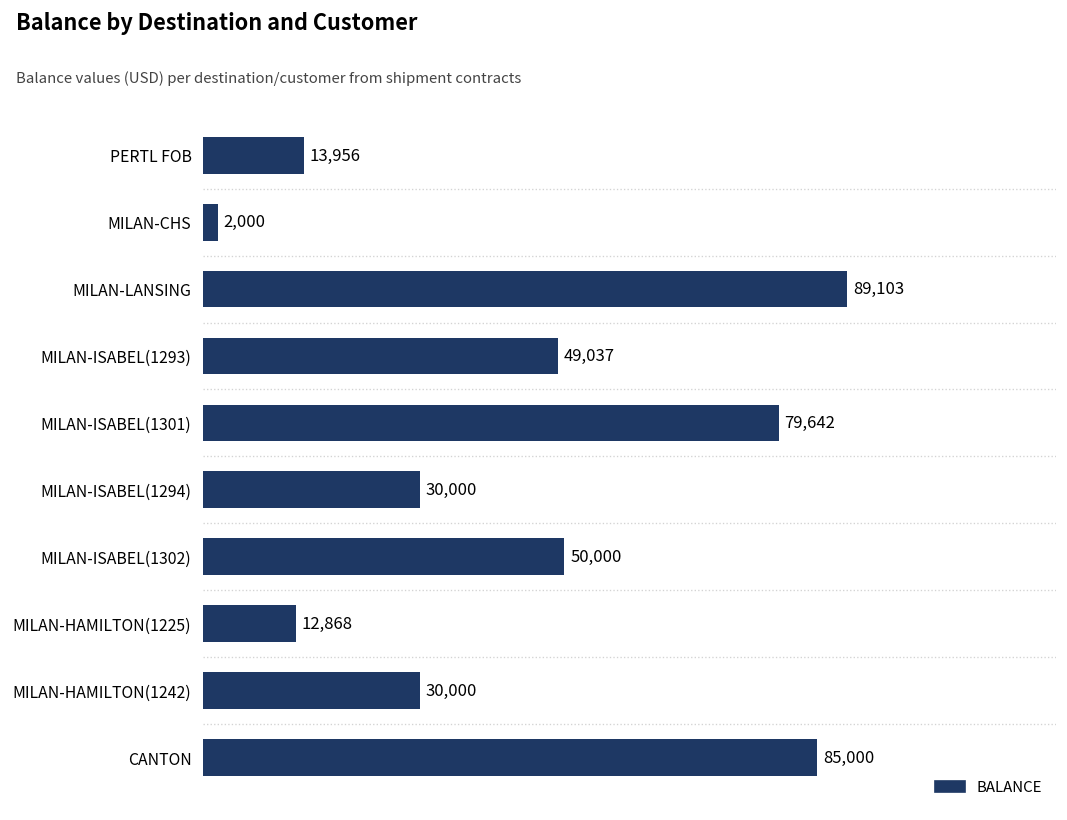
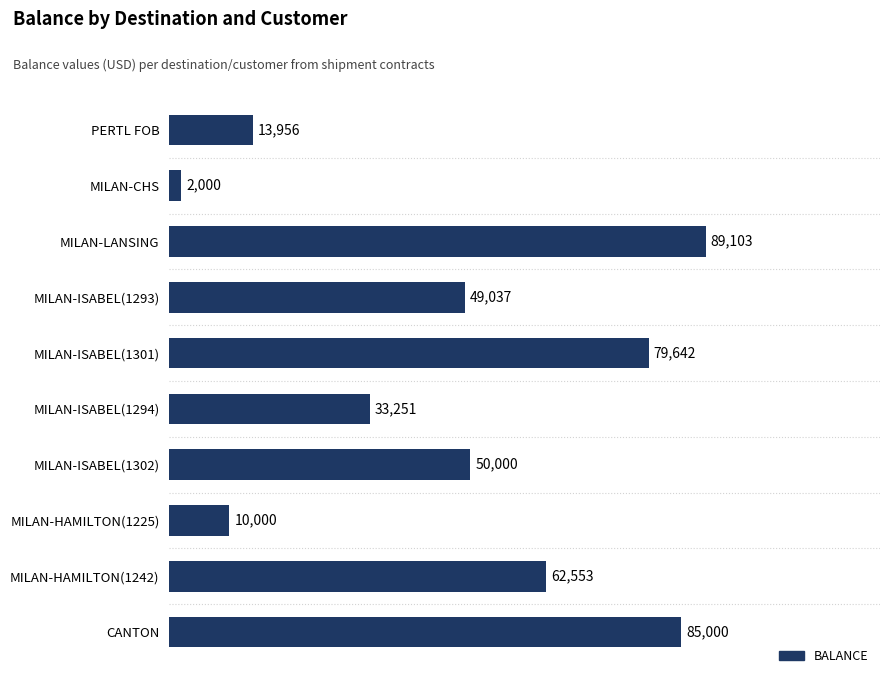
  {
    "PERTL FOB": "13,956",
    "MILAN-CHS": "2,000",
    "MILAN-LANSING": "89,103",
    "MILAN-ISABEL(1293)": "49,037",
    "MILAN-ISABEL(1301)": "79,642",
-   "MILAN-ISABEL(1294)": "30,000",
+   "MILAN-ISABEL(1294)": "33,251",
    "MILAN-ISABEL(1302)": "50,000",
-   "MILAN-HAMILTON(1225)": "12,868",
-   "MILAN-HAMILTON(1242)": "30,000",
+   "MILAN-HAMILTON(1225)": "10,000",
+   "MILAN-HAMILTON(1242)": "62,553",
    "CANTON": "85,000"
  }
